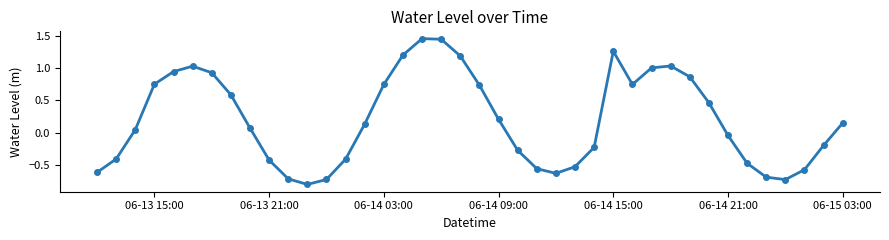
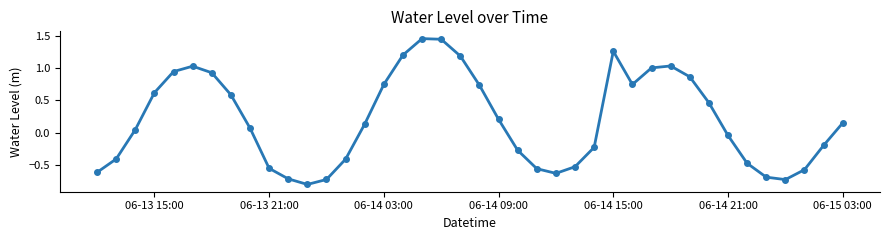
  {
-   "06-13 15:00": 0.8,
-   "06-13 21:00": -0.4,
+   "06-13 15:00": 0.6,
+   "06-13 21:00": -0.6,
    "06-14 03:00": 0.7,
    "06-14 09:00": 0.2,
    "06-14 15:00": 1.3,
    "06-14 21:00": 0.0,
    "06-15 03:00": 0.1
  }
